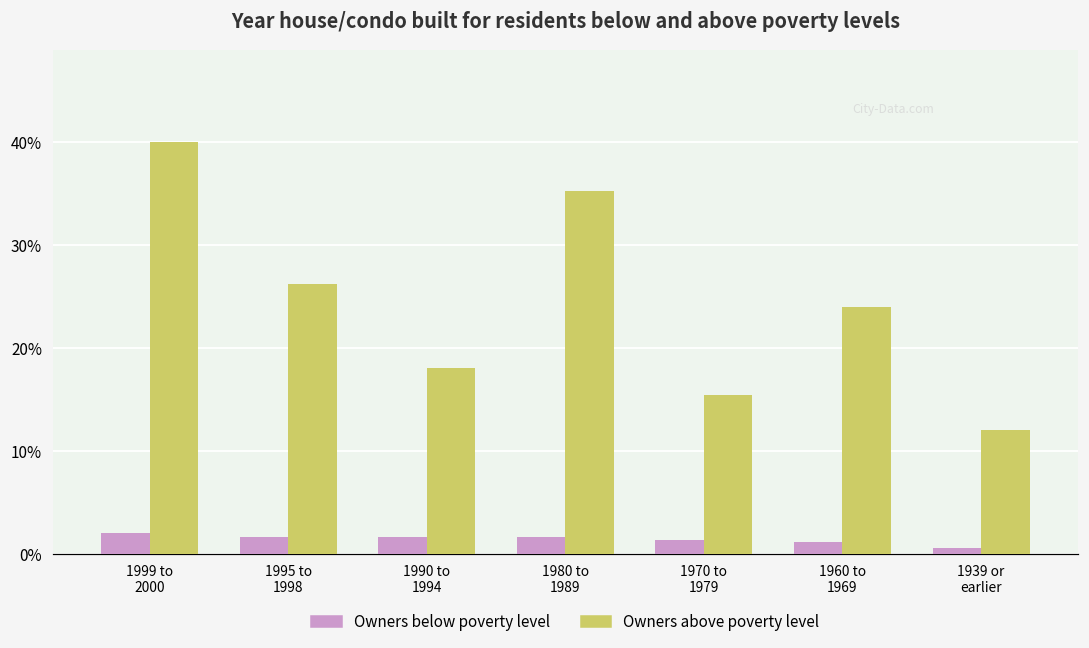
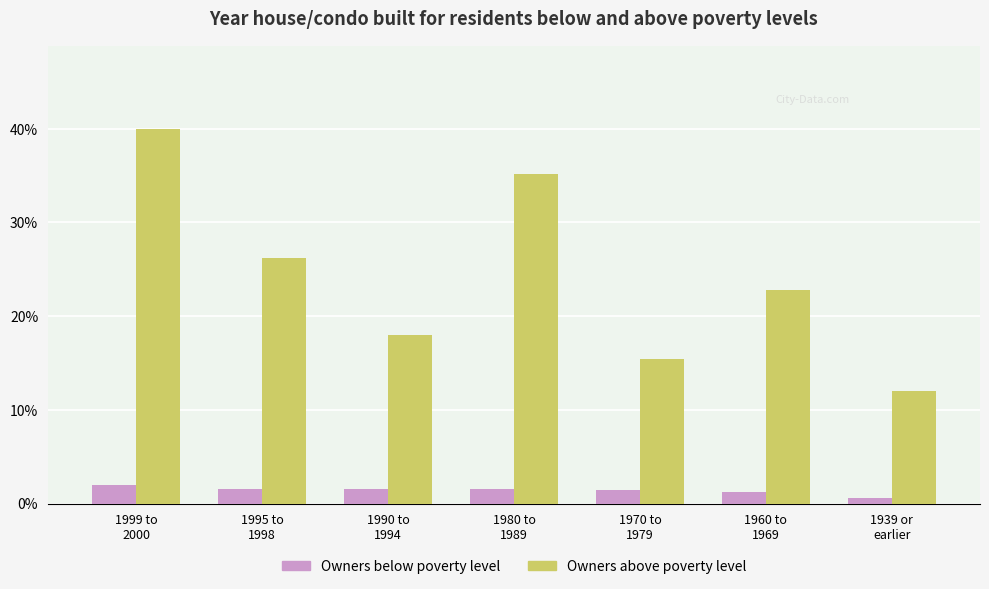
  {
    "Owners below poverty level": {
      "1999 to 2000": "2%",
      "1995 to 1998": "2%",
      "1990 to 1994": "2%",
      "1980 to 1989": "2%",
      "1970 to 1979": "1%",
      "1960 to 1969": "1%",
      "1939 or earlier": "1%"
    },
    "Owners above poverty level": {
      "1999 to 2000": "40%",
      "1995 to 1998": "26%",
      "1990 to 1994": "18%",
      "1980 to 1989": "35%",
      "1970 to 1979": "15%",
-     "1960 to 1969": "24%",
+     "1960 to 1969": "23%",
      "1939 or earlier": "12%"
    }
  }
